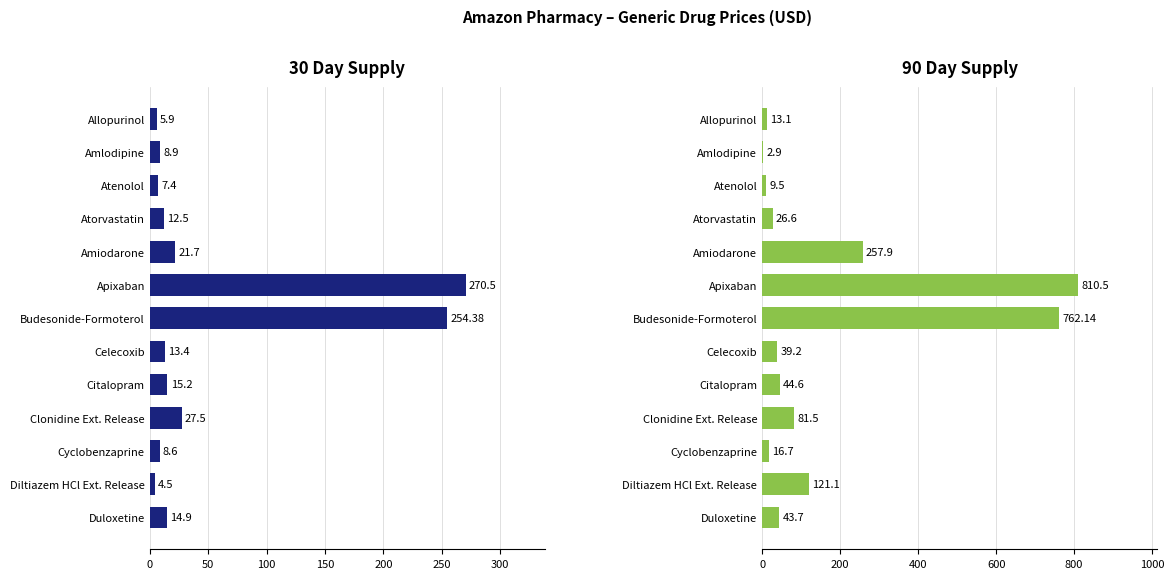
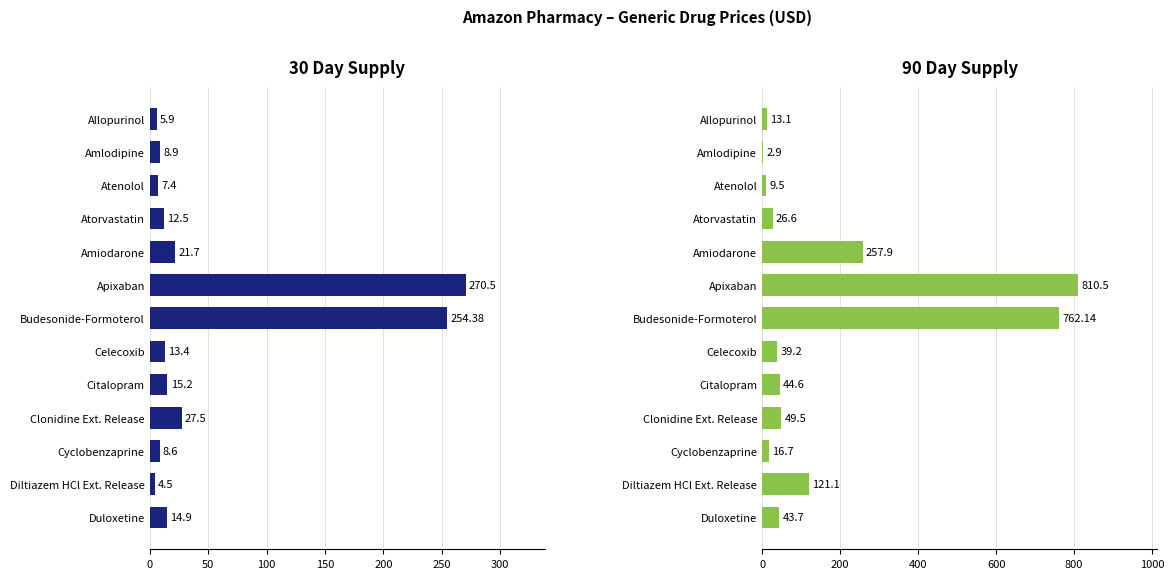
  {
    "30 Day Supply": {
      "Allopurinol": 5.9,
      "Amlodipine": 8.9,
      "Atenolol": 7.4,
      "Atorvastatin": 12.5,
      "Amiodarone": 21.7,
      "Apixaban": 270.5,
      "Budesonide-Formoterol": 254.38,
      "Celecoxib": 13.4,
      "Citalopram": 15.2,
      "Clonidine Ext. Release": 27.5,
      "Cyclobenzaprine": 8.6,
      "Diltiazem HCl Ext. Release": 4.5,
      "Duloxetine": 14.9
    },
    "90 Day Supply": {
      "Allopurinol": 13.1,
      "Amlodipine": 2.9,
      "Atenolol": 9.5,
      "Atorvastatin": 26.6,
      "Amiodarone": 257.9,
      "Apixaban": 810.5,
      "Budesonide-Formoterol": 762.14,
      "Celecoxib": 39.2,
      "Citalopram": 44.6,
-     "Clonidine Ext. Release": 81.5,
+     "Clonidine Ext. Release": 49.5,
      "Cyclobenzaprine": 16.7,
      "Diltiazem HCl Ext. Release": 121.1,
      "Duloxetine": 43.7
    }
  }
